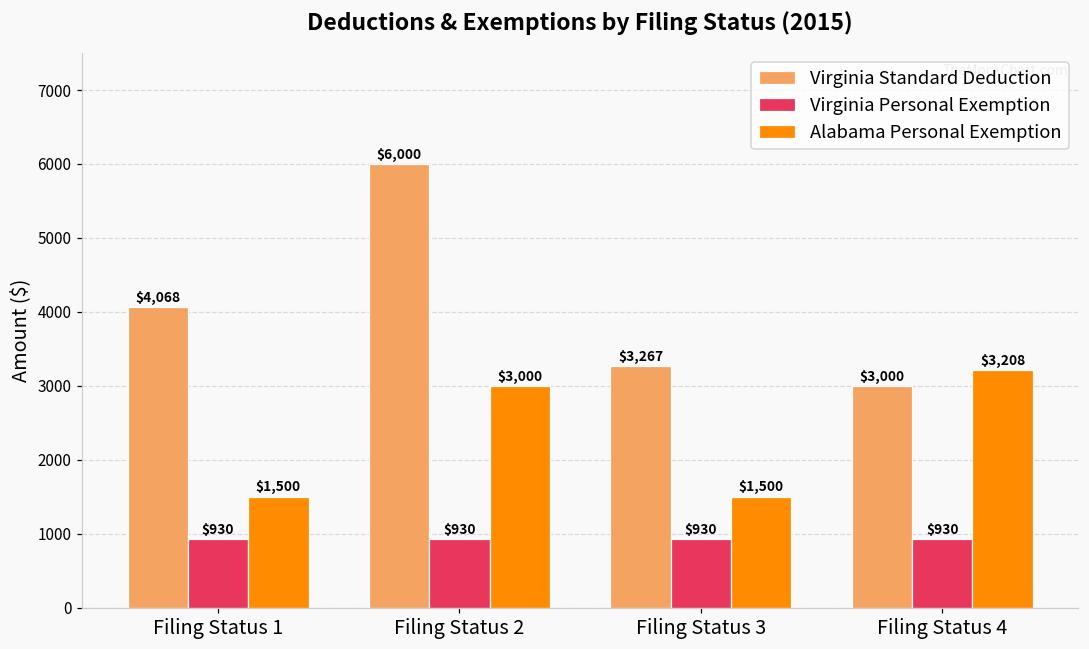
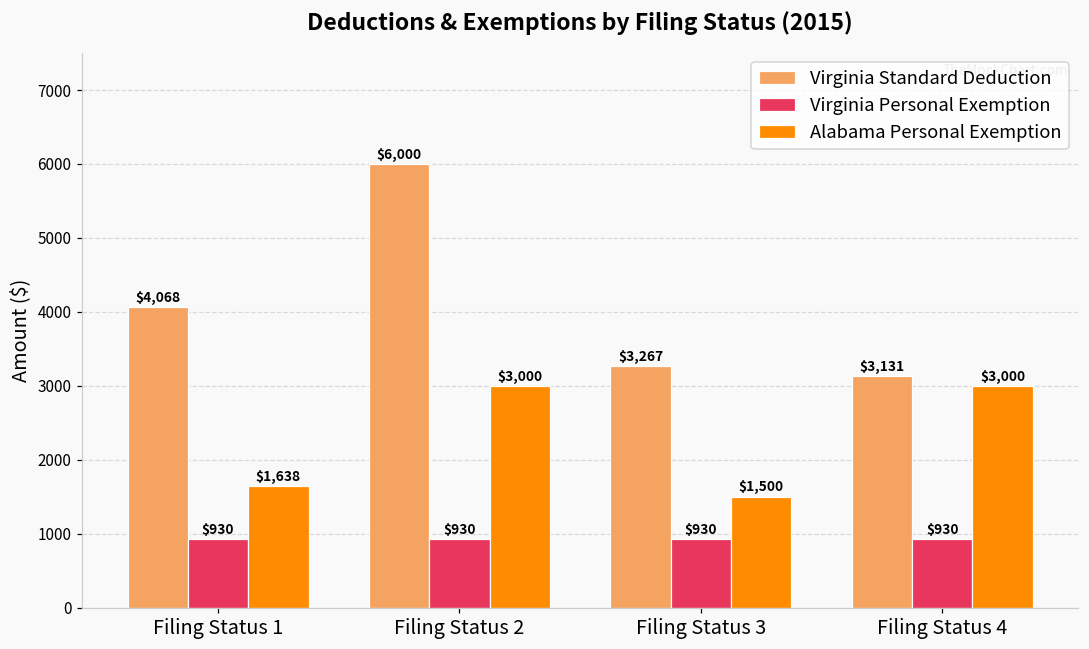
  {
    "Virginia Standard Deduction": {
      "Filing Status 1": "$4,068",
      "Filing Status 2": "$6,000",
      "Filing Status 3": "$3,267",
-     "Filing Status 4": "$3,000"
+     "Filing Status 4": "$3,131"
    },
    "Virginia Personal Exemption": {
      "Filing Status 1": "$930",
      "Filing Status 2": "$930",
      "Filing Status 3": "$930",
      "Filing Status 4": "$930"
    },
    "Alabama Personal Exemption": {
-     "Filing Status 1": "$1,500",
+     "Filing Status 1": "$1,638",
      "Filing Status 2": "$3,000",
      "Filing Status 3": "$1,500",
-     "Filing Status 4": "$3,208"
+     "Filing Status 4": "$3,000"
    }
  }
